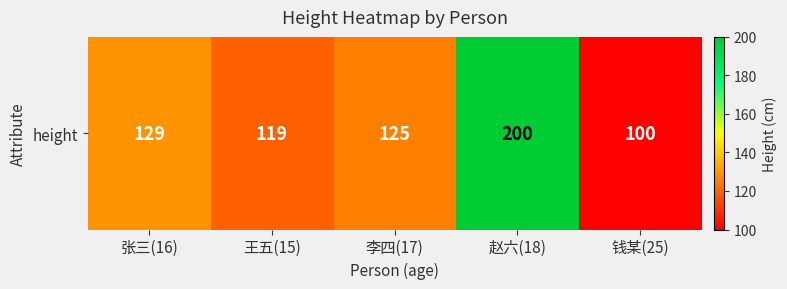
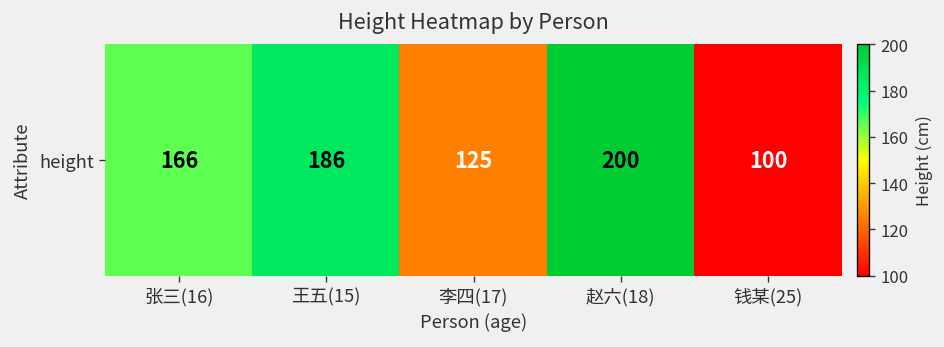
  {
    "height": {
-     "张三(16)": 129,
-     "王五(15)": 119,
+     "张三(16)": 166,
+     "王五(15)": 186,
      "李四(17)": 125,
      "赵六(18)": 200,
      "钱某(25)": 100
    }
  }
